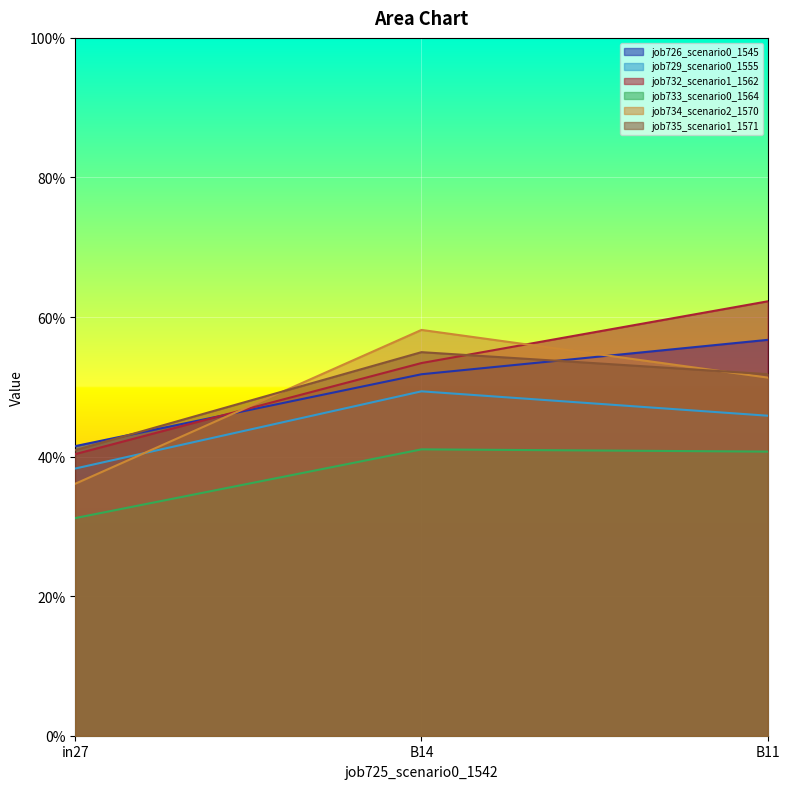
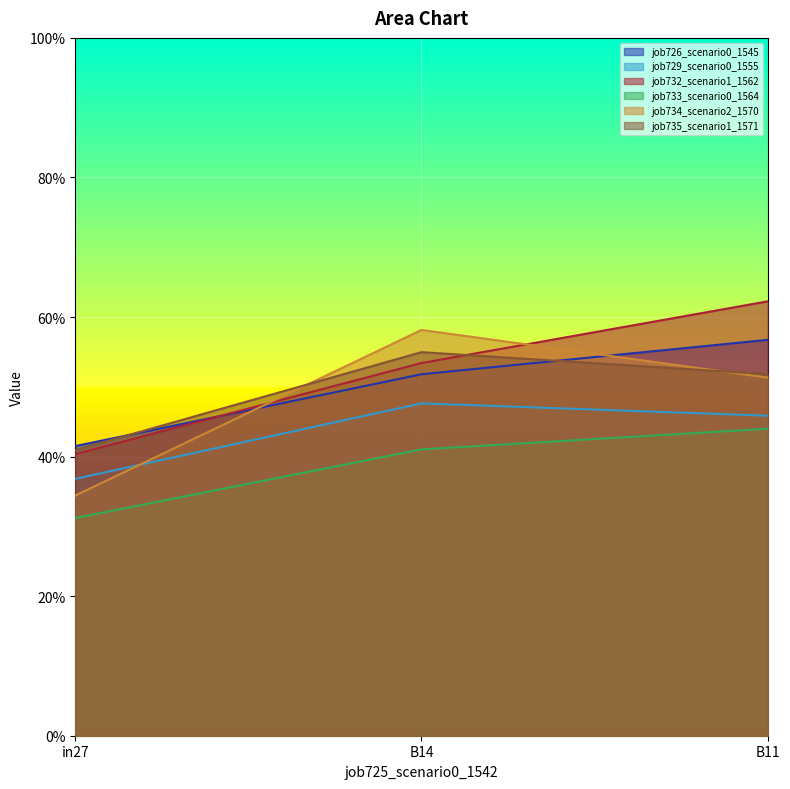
  {
    "job726_scenario0_1545": {
      "in27": "42%",
      "B14": "52%",
      "B11": "57%"
    },
    "job729_scenario0_1555": {
-     "in27": "38%",
-     "B14": "49%",
+     "in27": "37%",
+     "B14": "48%",
      "B11": "46%"
    },
    "job733_scenario0_1564": {
      "in27": "31%",
      "B14": "41%",
-     "B11": "41%"
+     "B11": "44%"
    },
    "job734_scenario2_1570": {
-     "in27": "36%",
+     "in27": "34%",
      "B14": "58%",
      "B11": "51%"
    }
  }
